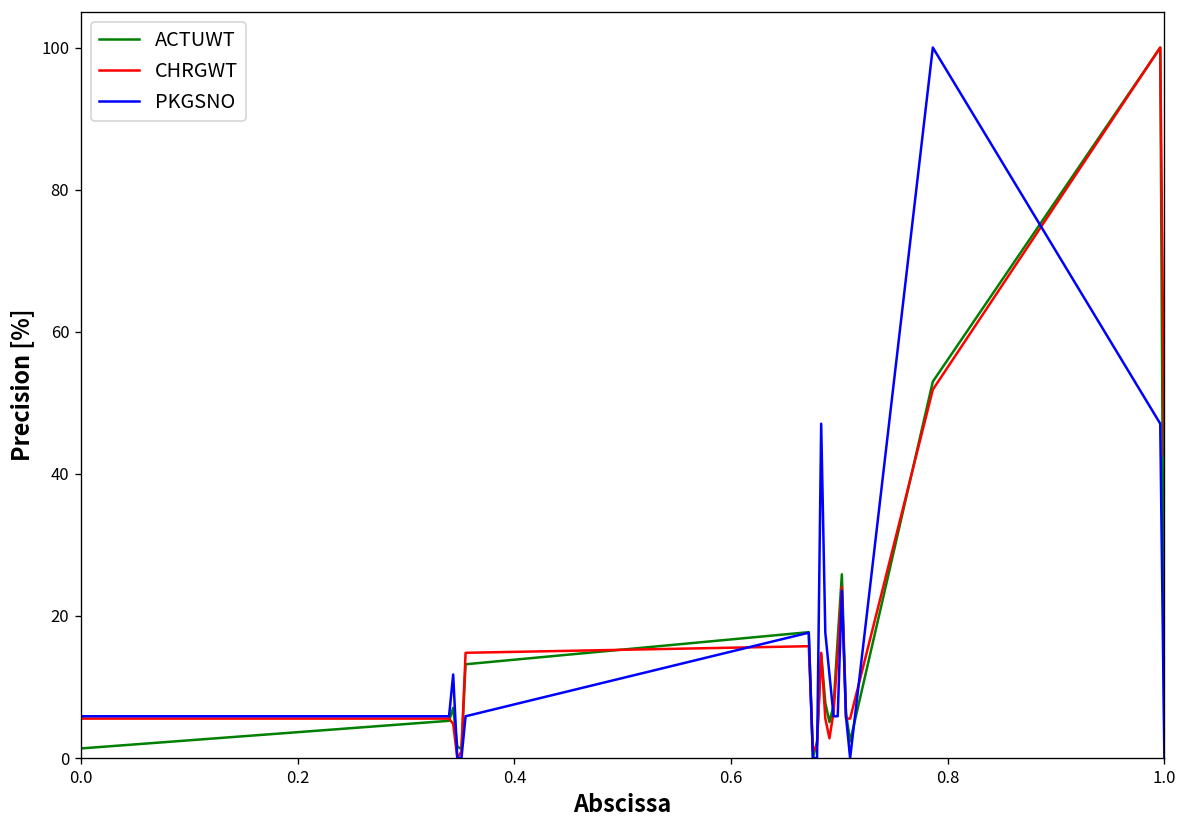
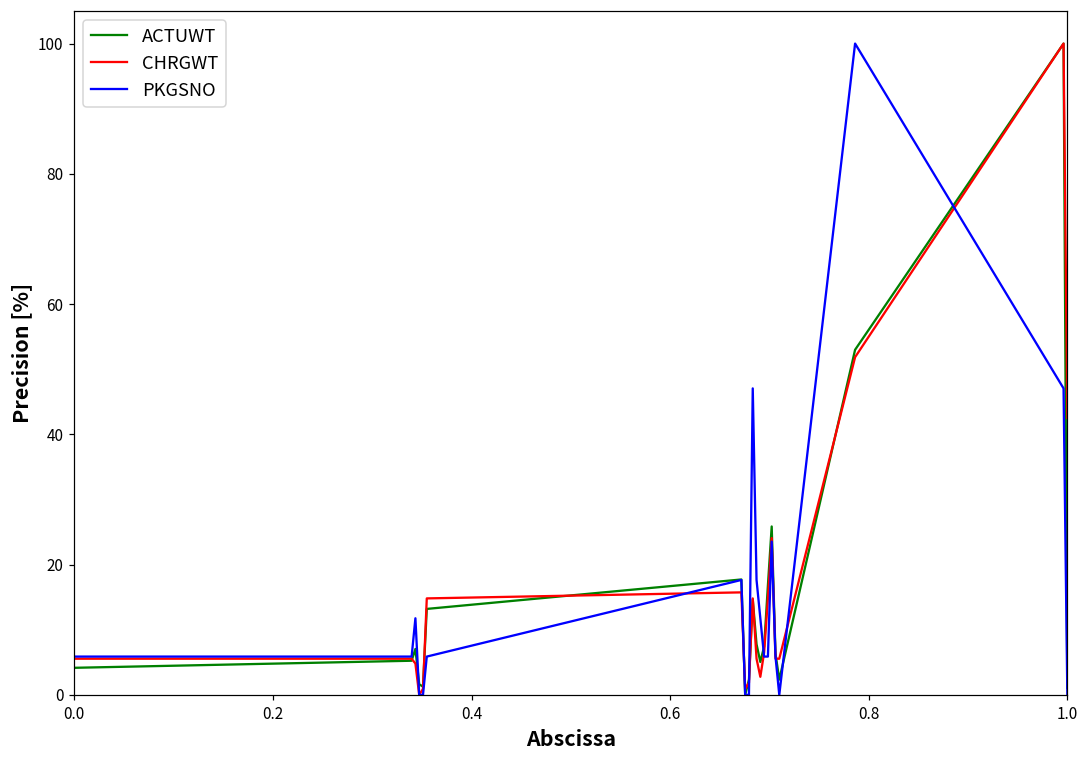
  {
    "ACTUWT": {
-     "0.0": 1,
+     "0.0": 4,
      "1.0": 1
    },
    "CHRGWT": {
      "1.0": 43
    },
    "PKGSNO": {
      "1.0": 0
    }
  }
